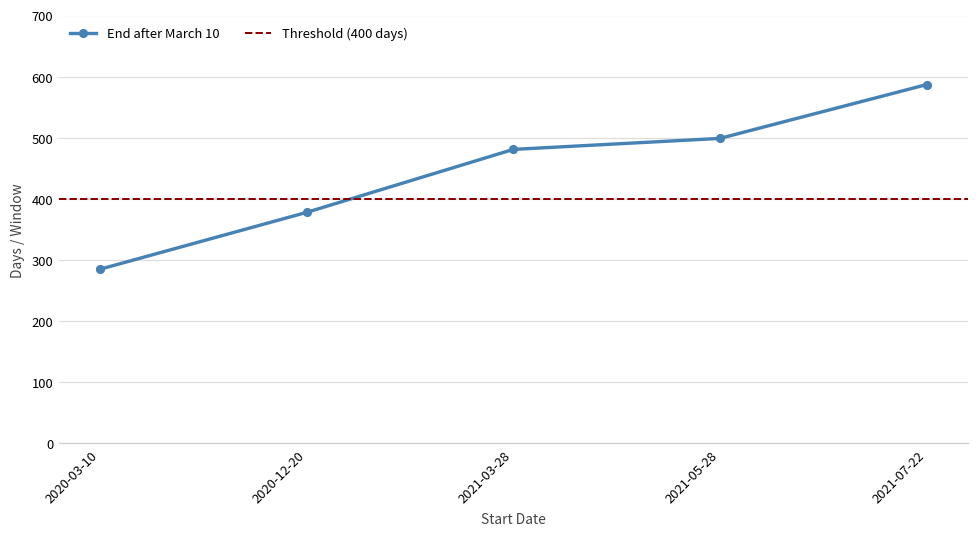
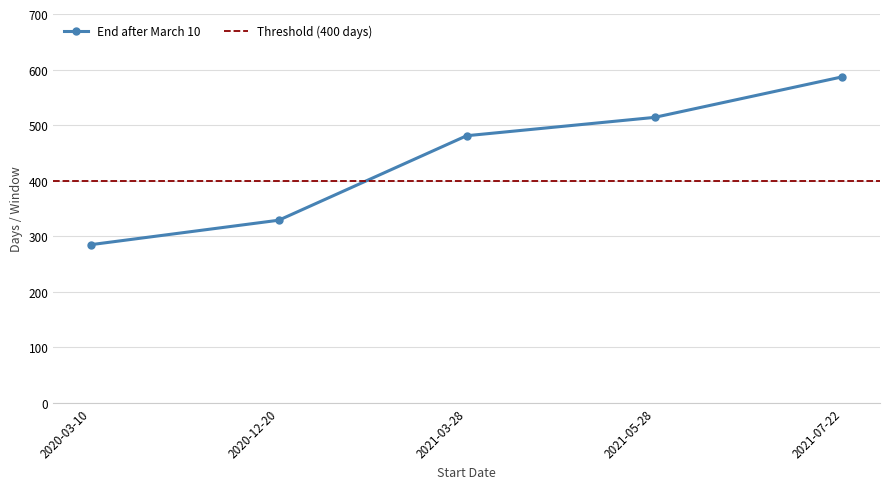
  {
    "2020-03-10": 290,
-   "2020-12-20": 380,
+   "2020-12-20": 330,
    "2021-03-28": 480,
-   "2021-05-28": 500,
+   "2021-05-28": 510,
    "2021-07-22": 590
  }
